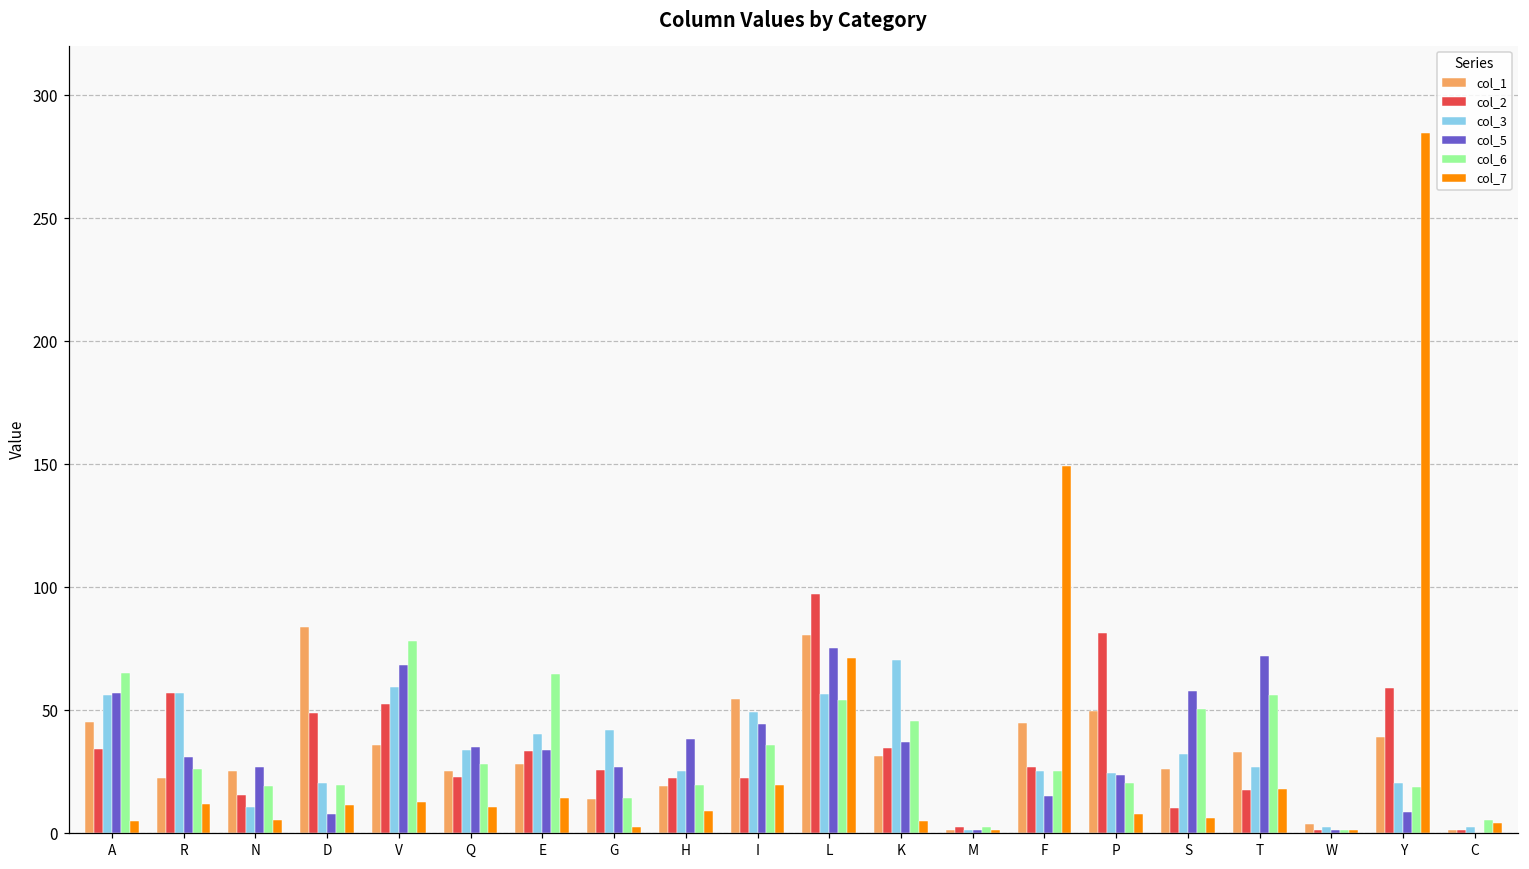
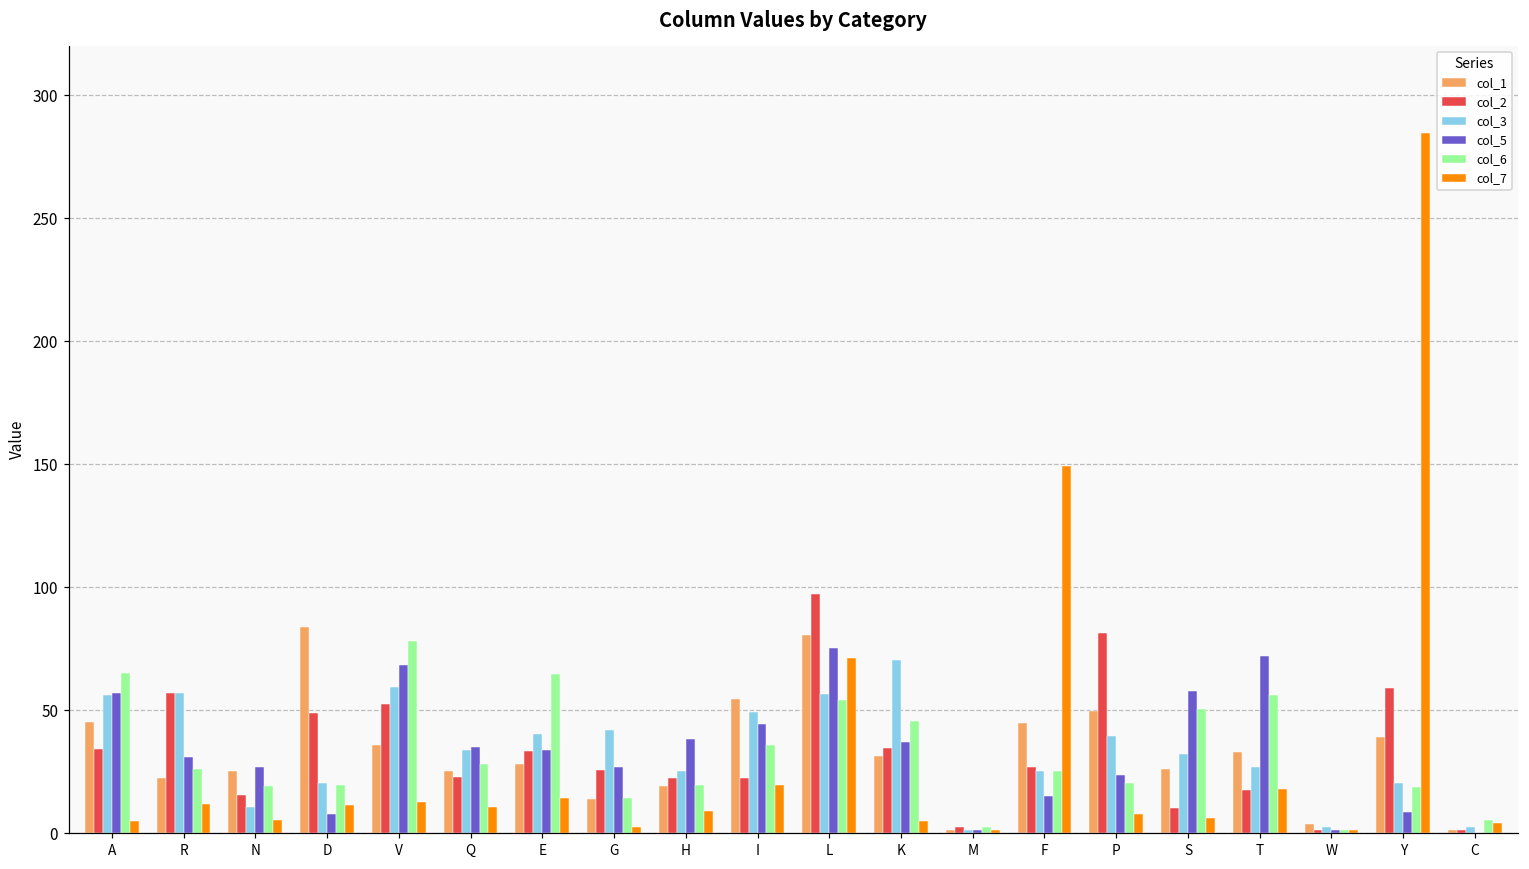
  {
    "col_1": {
      "A": 45,
      "R": 23,
      "N": 25,
      "D": 84,
      "V": 36,
      "Q": 25,
      "E": 28,
      "G": 14,
      "H": 19,
      "I": 55,
      "L": 80,
      "K": 31,
      "M": 1,
      "F": 45,
      "P": 50,
      "S": 26,
      "T": 33,
      "W": 4,
      "Y": 39,
      "C": 1
    },
    "col_2": {
      "A": 34,
      "R": 57,
      "N": 16,
      "D": 49,
      "V": 52,
      "Q": 23,
      "E": 33,
      "G": 26,
      "H": 22,
      "I": 23,
      "L": 97,
      "K": 35,
      "M": 2,
      "F": 27,
      "P": 81,
      "S": 10,
      "T": 17,
      "W": 1,
      "Y": 59,
      "C": 1
    },
    "col_3": {
      "A": 56,
      "R": 57,
      "N": 11,
      "D": 20,
      "V": 59,
      "Q": 34,
      "E": 40,
      "G": 42,
      "H": 25,
      "I": 49,
      "L": 57,
      "K": 70,
      "M": 1,
      "F": 25,
-     "P": 24,
+     "P": 40,
      "S": 32,
      "T": 27,
      "W": 2,
      "Y": 20,
      "C": 3
    },
    "col_5": {
      "A": 57,
      "R": 31,
      "N": 27,
      "D": 8,
      "V": 68,
      "Q": 35,
      "E": 34,
      "G": 27,
      "H": 38,
      "I": 44,
      "L": 75,
      "K": 37,
      "M": 1,
      "F": 15,
      "P": 23,
      "S": 58,
      "T": 72,
      "W": 1,
      "Y": 9,
      "C": 0
    },
    "col_6": {
      "A": 65,
      "R": 26,
      "N": 19,
      "D": 20,
      "V": 78,
      "Q": 28,
      "E": 65,
      "G": 14,
      "H": 20,
      "I": 36,
      "L": 54,
      "K": 46,
      "M": 2,
      "F": 25,
      "P": 20,
      "S": 50,
      "T": 56,
      "W": 1,
      "Y": 19,
      "C": 5
    },
    "col_7": {
      "A": 5,
      "R": 12,
      "N": 5,
      "D": 11,
      "V": 13,
      "Q": 11,
      "E": 14,
      "G": 2,
      "H": 9,
      "I": 20,
      "L": 71,
      "K": 5,
      "M": 1,
      "F": 149,
      "P": 8,
      "S": 6,
      "T": 18,
      "W": 1,
      "Y": 284,
      "C": 4
    }
  }
